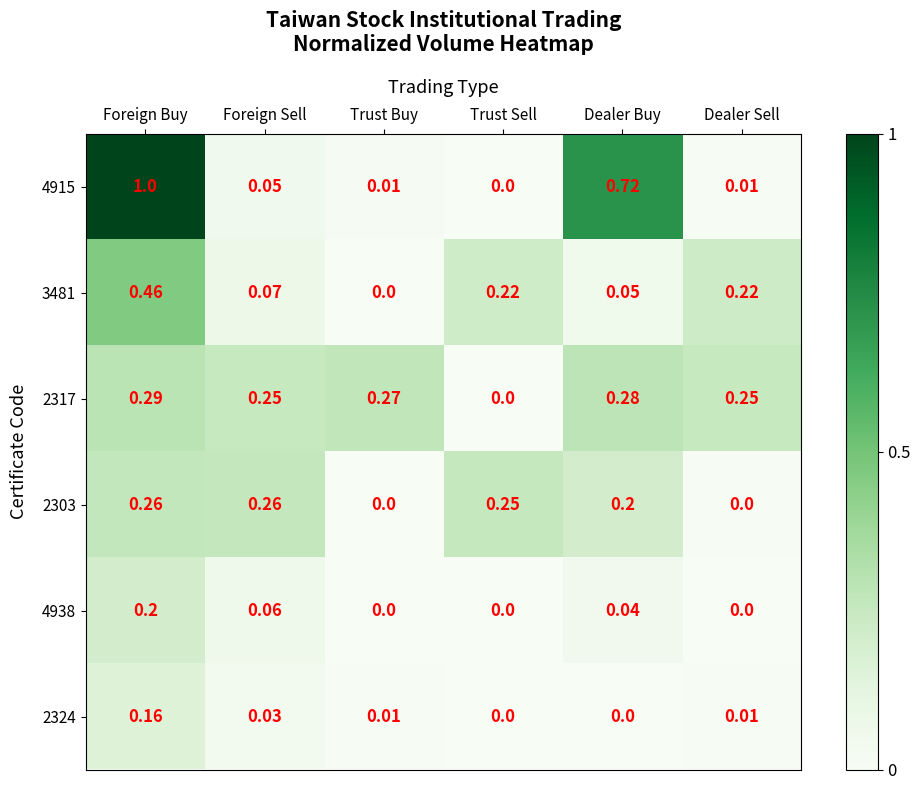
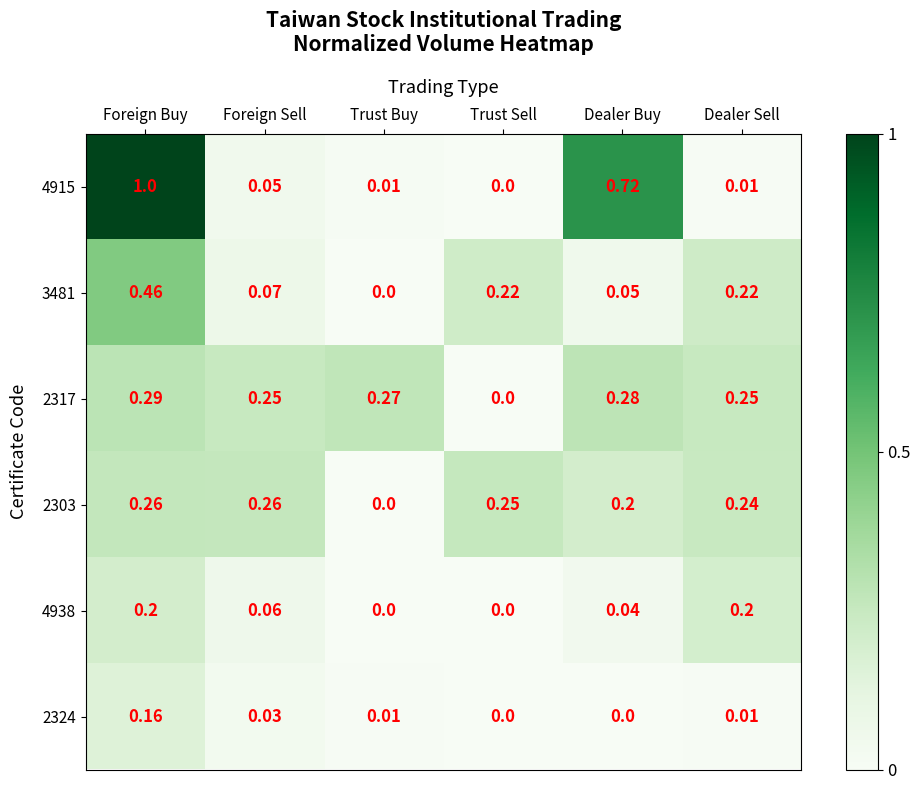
  {
    "4915": {
      "Foreign Buy": 1.0,
      "Foreign Sell": 0.05,
      "Trust Buy": 0.01,
      "Trust Sell": 0.0,
      "Dealer Buy": 0.72,
      "Dealer Sell": 0.01
    },
    "3481": {
      "Foreign Buy": 0.46,
      "Foreign Sell": 0.07,
      "Trust Buy": 0.0,
      "Trust Sell": 0.22,
      "Dealer Buy": 0.05,
      "Dealer Sell": 0.22
    },
    "2317": {
      "Foreign Buy": 0.29,
      "Foreign Sell": 0.25,
      "Trust Buy": 0.27,
      "Trust Sell": 0.0,
      "Dealer Buy": 0.28,
      "Dealer Sell": 0.25
    },
    "2303": {
      "Foreign Buy": 0.26,
      "Foreign Sell": 0.26,
      "Trust Buy": 0.0,
      "Trust Sell": 0.25,
      "Dealer Buy": 0.2,
-     "Dealer Sell": 0.0
+     "Dealer Sell": 0.24
    },
    "4938": {
      "Foreign Buy": 0.2,
      "Foreign Sell": 0.06,
      "Trust Buy": 0.0,
      "Trust Sell": 0.0,
      "Dealer Buy": 0.04,
-     "Dealer Sell": 0.0
+     "Dealer Sell": 0.2
    },
    "2324": {
      "Foreign Buy": 0.16,
      "Foreign Sell": 0.03,
      "Trust Buy": 0.01,
      "Trust Sell": 0.0,
      "Dealer Buy": 0.0,
      "Dealer Sell": 0.01
    }
  }
